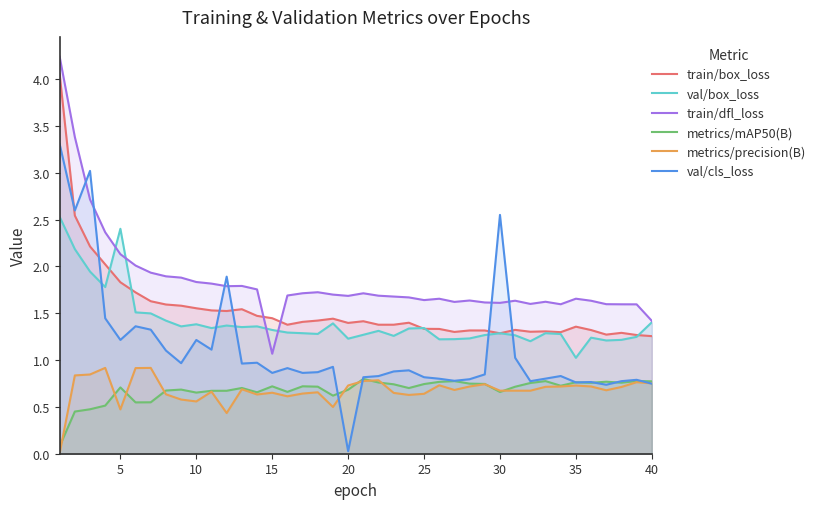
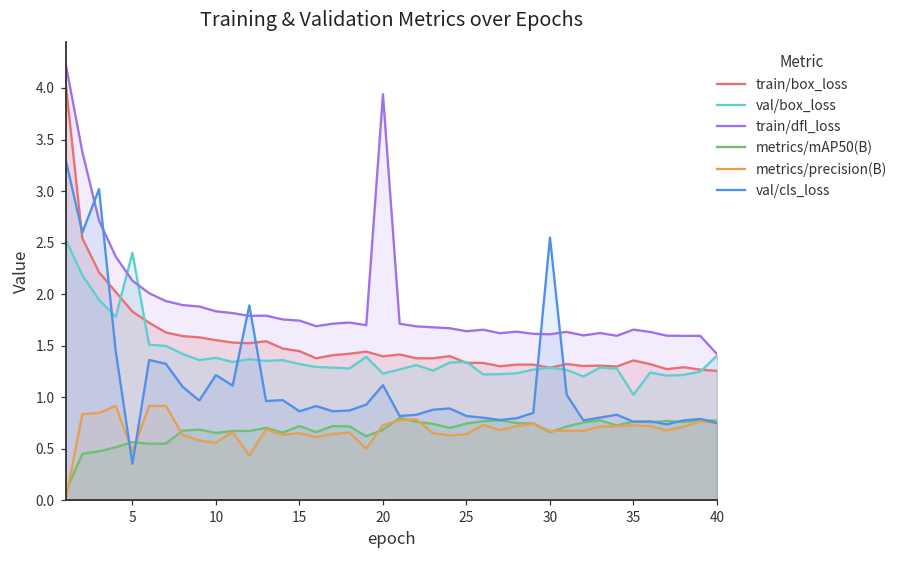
  {
    "val/box_loss": {
      "5": 2.4,
      "10": 1.4,
      "15": 1.3,
      "20": 1.2,
      "35": 1.0
    },
    "train/dfl_loss": {
      "5": 2.1,
      "10": 1.8,
-     "15": 1.1,
-     "20": 1.7,
+     "15": 1.7,
+     "20": 3.9,
      "25": 1.6,
      "30": 1.6,
      "35": 1.7
    },
    "metrics/mAP50(B)": {
-     "5": 0.7,
+     "5": 0.6,
      "10": 0.7,
      "15": 0.7,
      "20": 0.7,
      "25": 0.7
    },
    "val/cls_loss": {
-     "5": 1.2,
+     "5": 0.4,
      "10": 1.2,
      "15": 0.9,
-     "20": 0.0,
+     "20": 1.1,
      "25": 0.8,
      "30": 2.5
    }
  }
